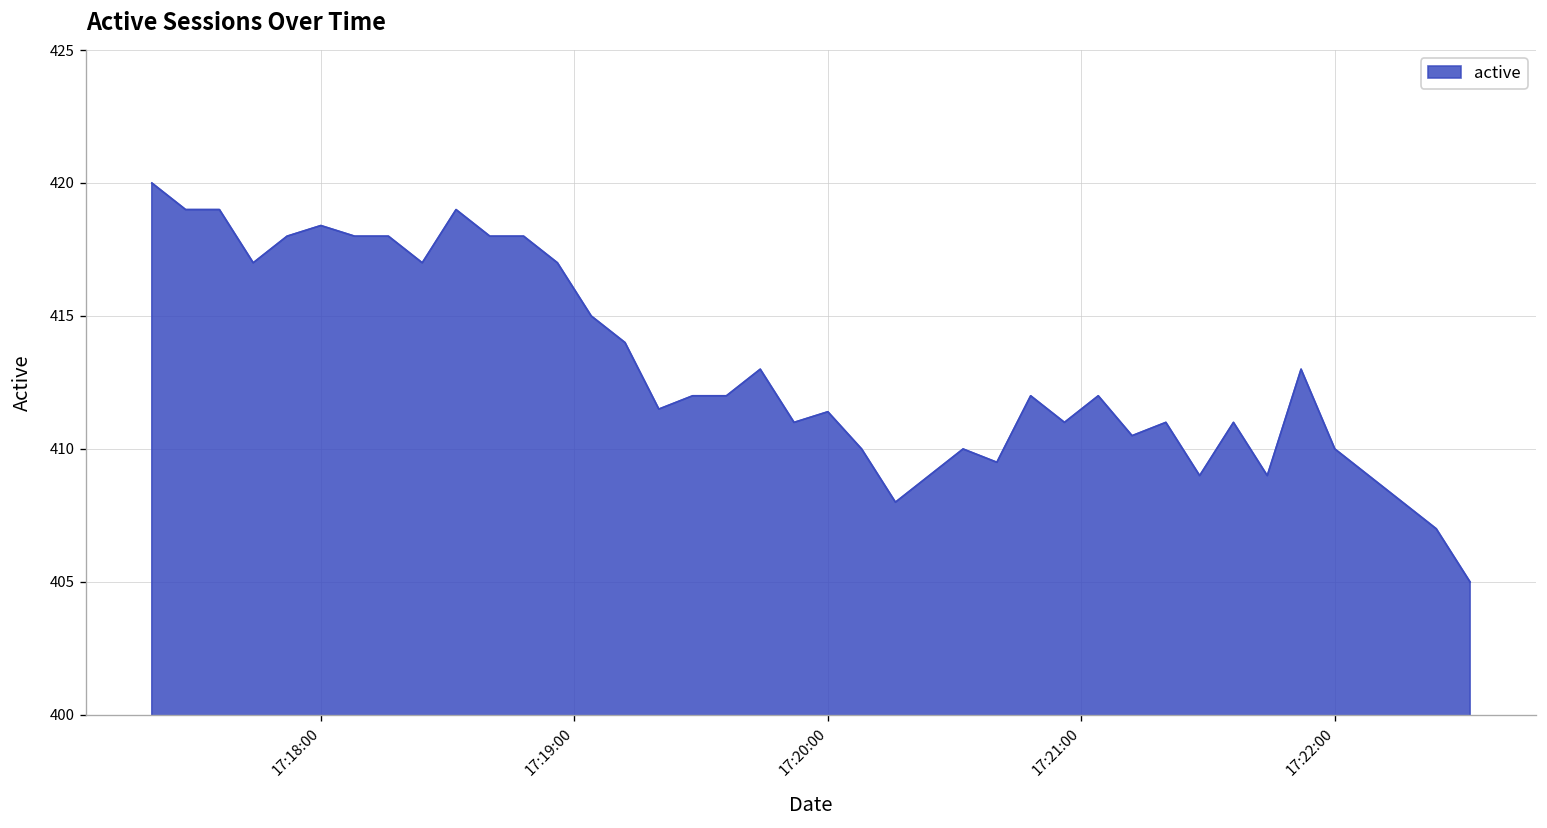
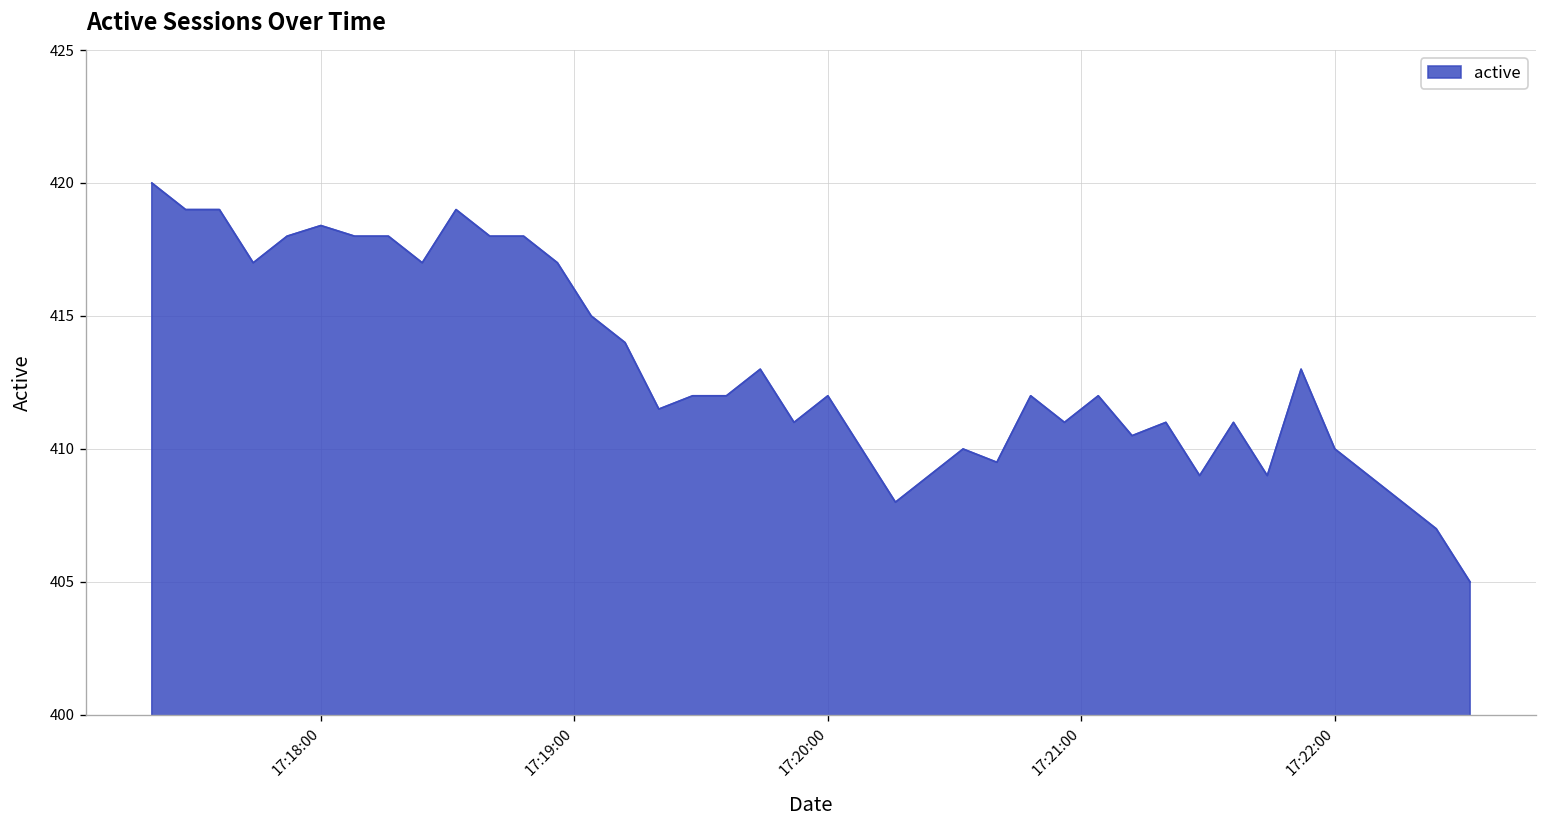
  {
    "17:18:00": 418.4,
-   "17:20:00": 411.4,
+   "17:20:00": 412.0,
    "17:22:00": 410.0
  }
